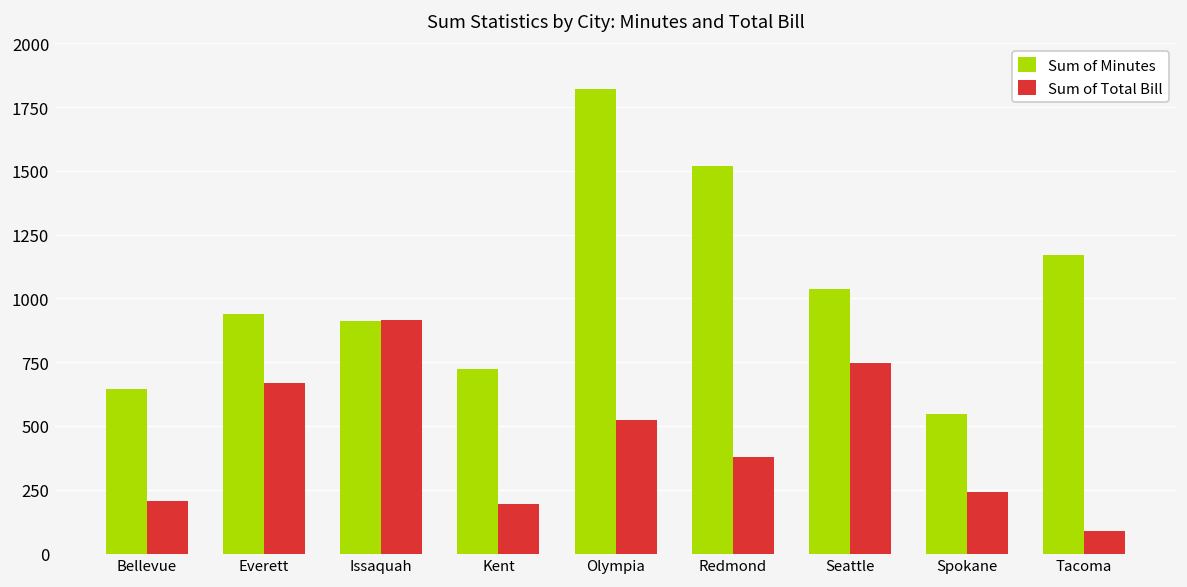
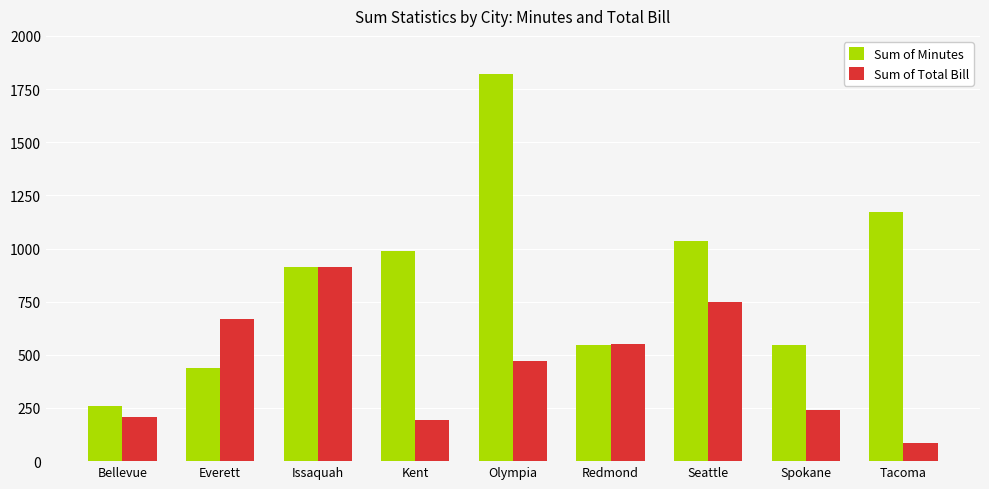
  {
    "Sum of Minutes": {
-     "Bellevue": 650,
-     "Everett": 940,
+     "Bellevue": 260,
+     "Everett": 440,
      "Issaquah": 910,
-     "Kent": 730,
+     "Kent": 990,
      "Olympia": 1820,
-     "Redmond": 1520,
+     "Redmond": 550,
      "Seattle": 1040,
      "Spokane": 550,
      "Tacoma": 1170
    },
    "Sum of Total Bill": {
      "Bellevue": 210,
      "Everett": 670,
      "Issaquah": 910,
      "Kent": 190,
-     "Olympia": 520,
-     "Redmond": 380,
+     "Olympia": 470,
+     "Redmond": 550,
      "Seattle": 750,
      "Spokane": 240,
      "Tacoma": 90
    }
  }
